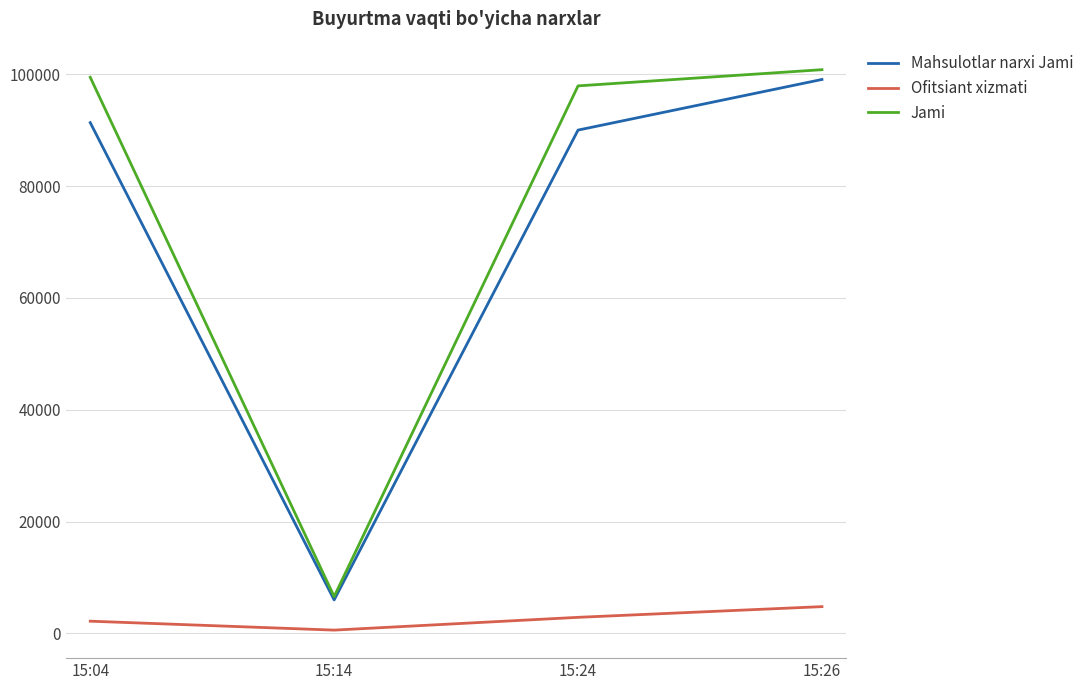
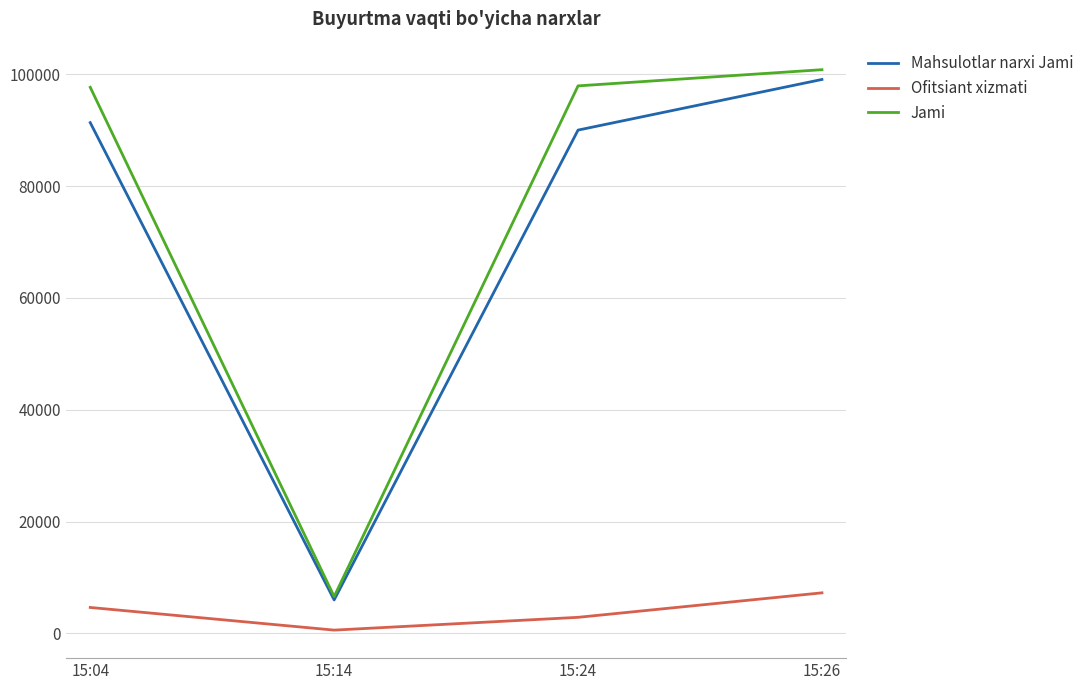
  {
    "Mahsulotlar narxi Jami": {
      "15:04": 91000,
      "15:14": 6000,
      "15:24": 90000,
      "15:26": 99000
    },
    "Ofitsiant xizmati": {
-     "15:04": 2000,
+     "15:04": 5000,
      "15:14": 1000,
      "15:24": 3000,
-     "15:26": 5000
+     "15:26": 7000
    },
    "Jami": {
-     "15:04": 99000,
+     "15:04": 98000,
      "15:14": 7000,
      "15:24": 98000,
      "15:26": 101000
    }
  }
